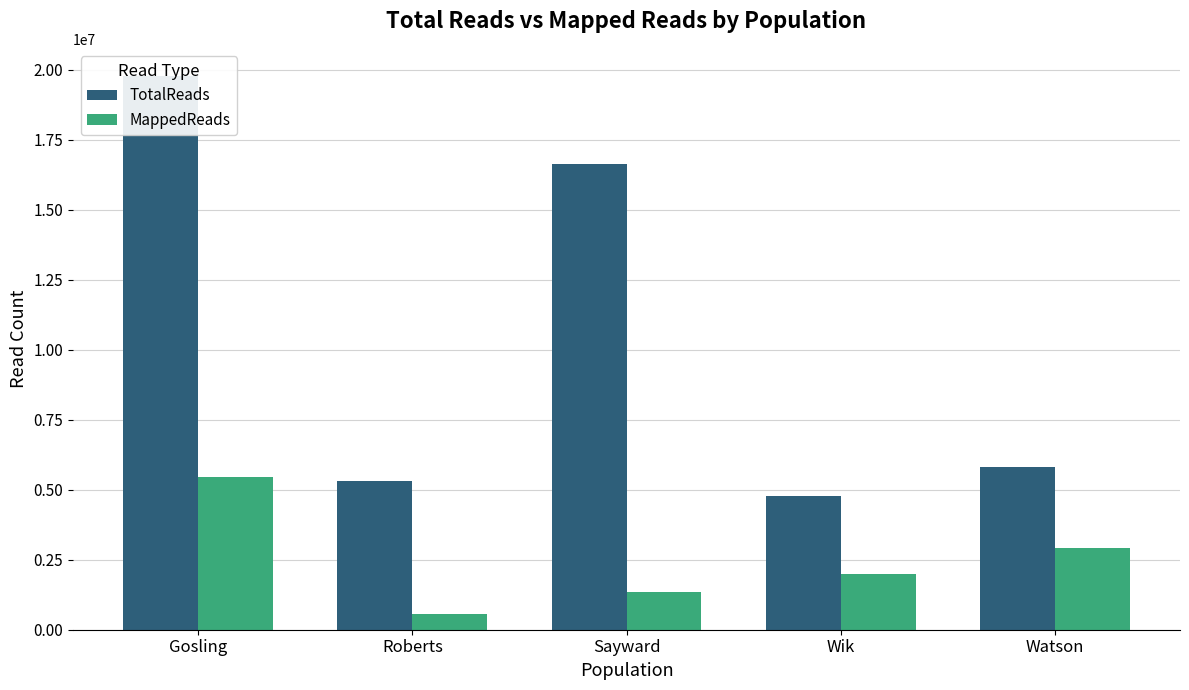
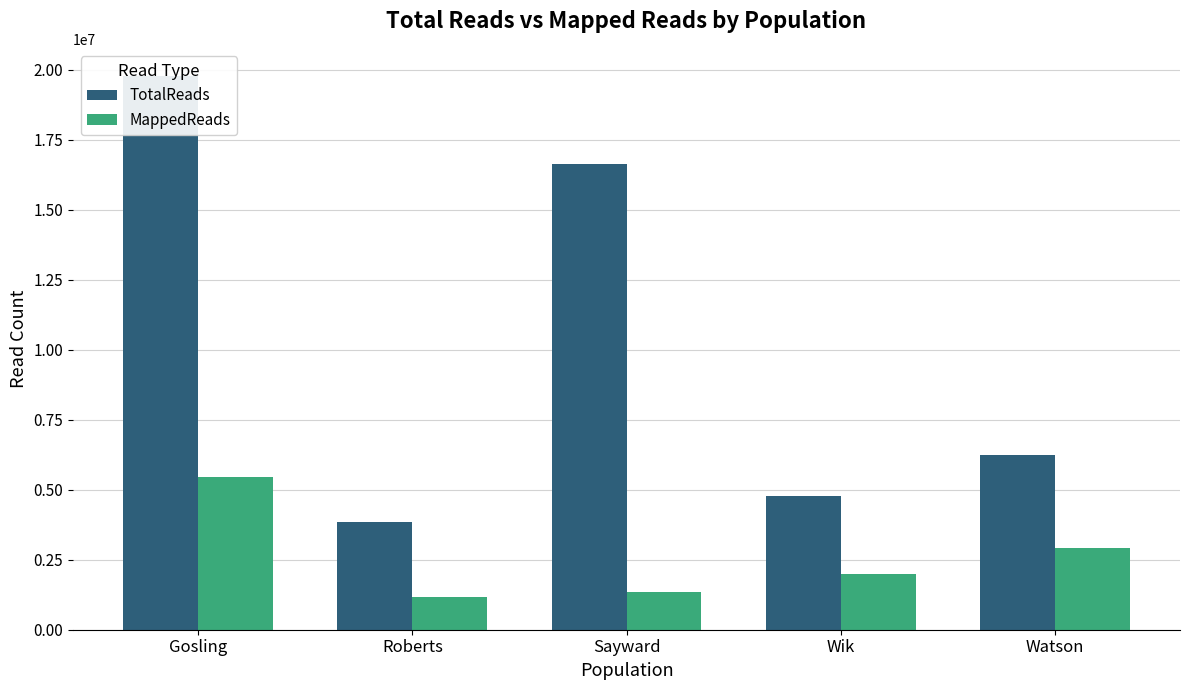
  {
    "TotalReads": {
-     "Roberts": 5300000,
+     "Roberts": 3800000,
      "Sayward": 16600000,
      "Wik": 4800000,
-     "Watson": 5800000
+     "Watson": 6200000
    },
    "MappedReads": {
      "Gosling": 5400000,
-     "Roberts": 600000,
+     "Roberts": 1200000,
      "Sayward": 1300000,
      "Wik": 2000000,
      "Watson": 2900000
    }
  }
